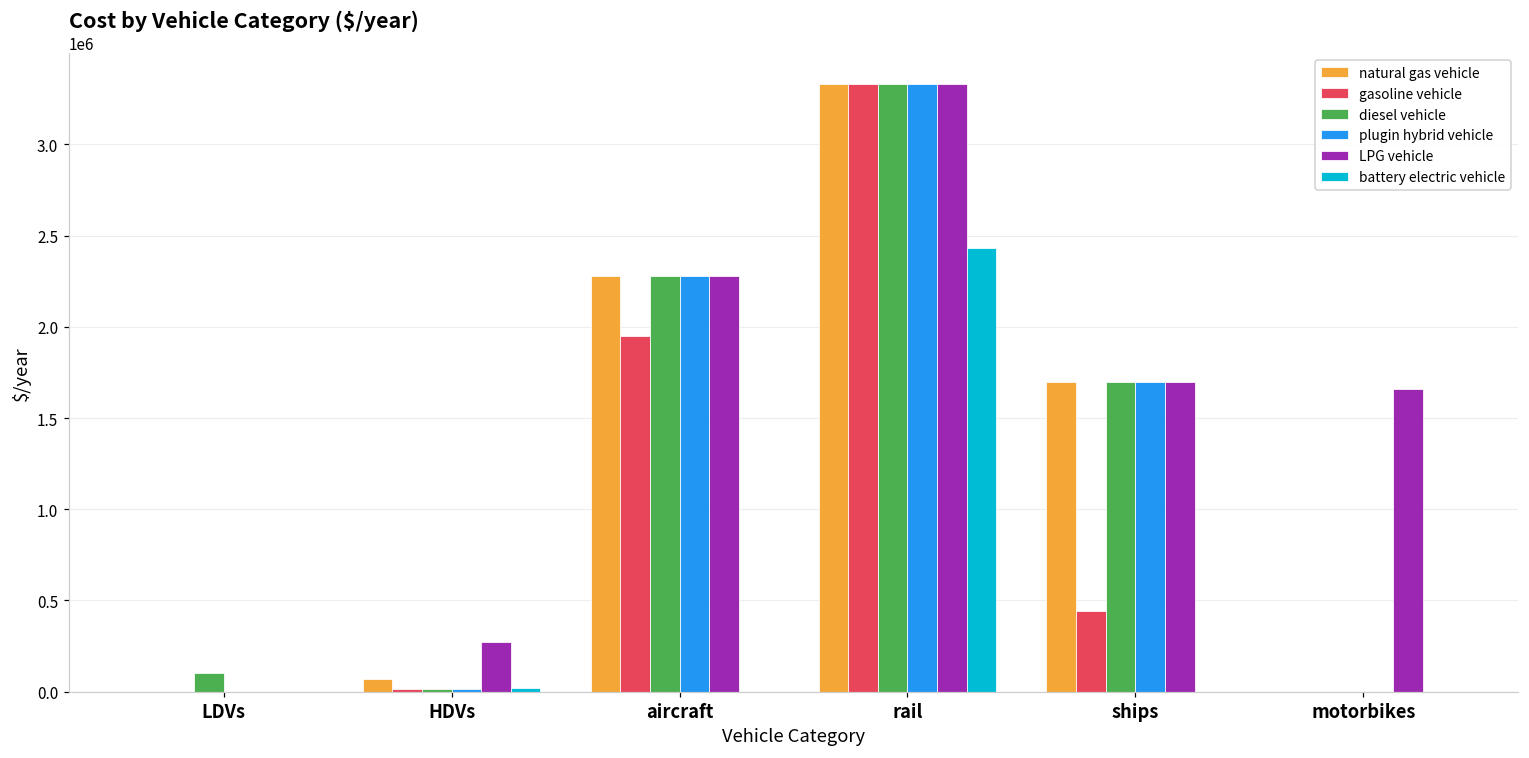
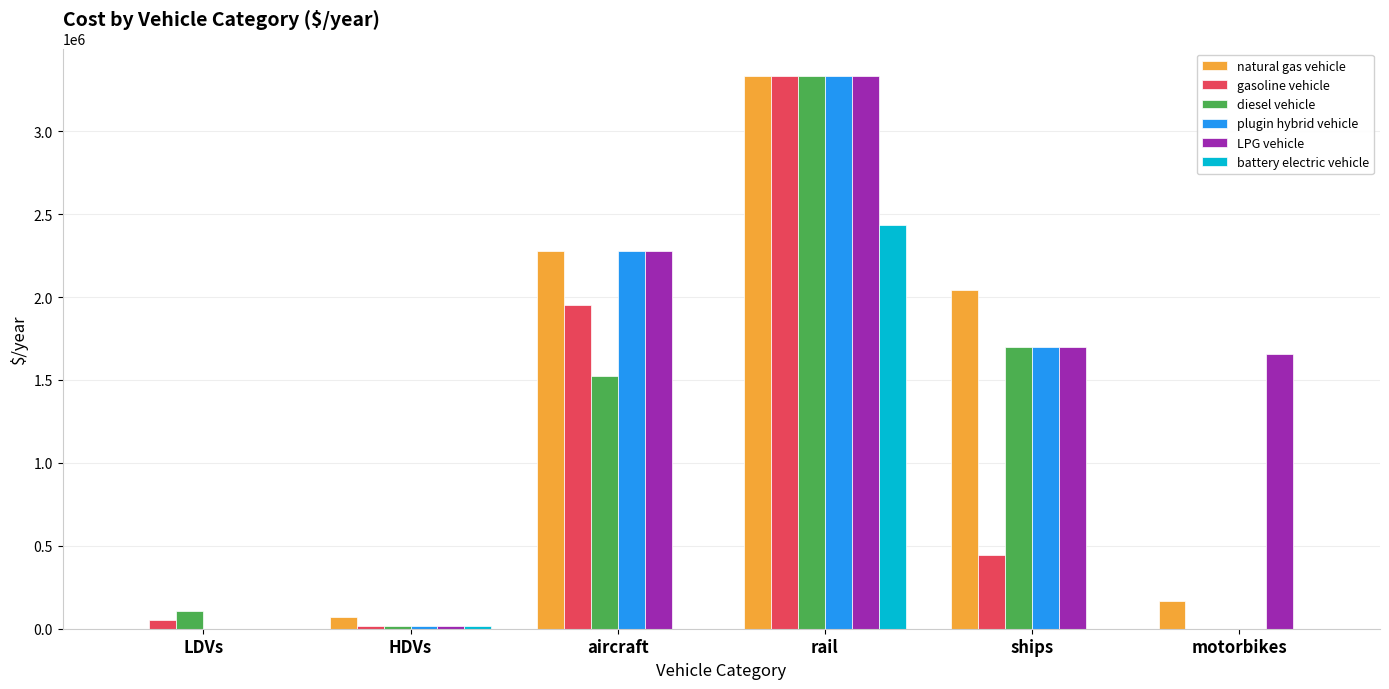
  {
    "natural gas vehicle": {
      "HDVs": 70000,
      "aircraft": 2280000,
      "rail": 3330000,
-     "ships": 1700000,
-     "motorbikes": 0
+     "ships": 2040000,
+     "motorbikes": 170000
    },
    "gasoline vehicle": {
-     "LDVs": 0,
+     "LDVs": 50000,
      "aircraft": 1950000,
      "rail": 3330000,
      "ships": 440000,
      "motorbikes": 0
    },
    "diesel vehicle": {
      "LDVs": 100000,
-     "aircraft": 2280000,
+     "aircraft": 1530000,
      "rail": 3330000,
      "ships": 1700000,
      "motorbikes": 0
    },
    "LPG vehicle": {
-     "HDVs": 270000,
+     "HDVs": 20000,
      "aircraft": 2280000,
      "rail": 3330000,
      "ships": 1700000,
      "motorbikes": 1660000
    }
  }
